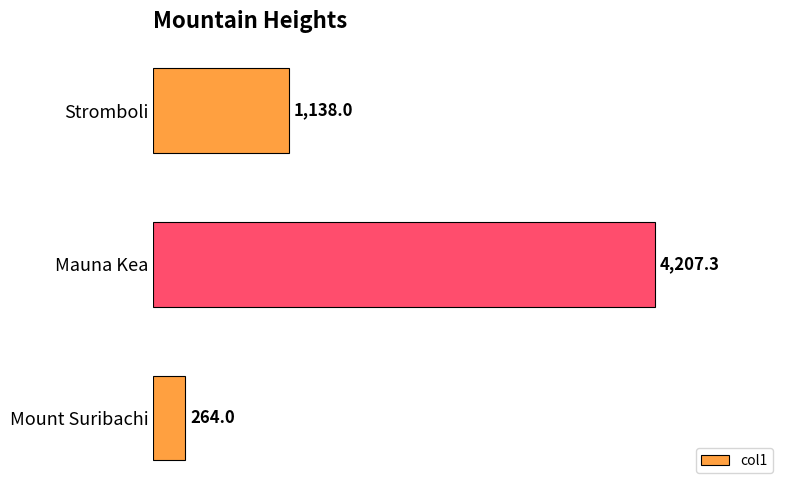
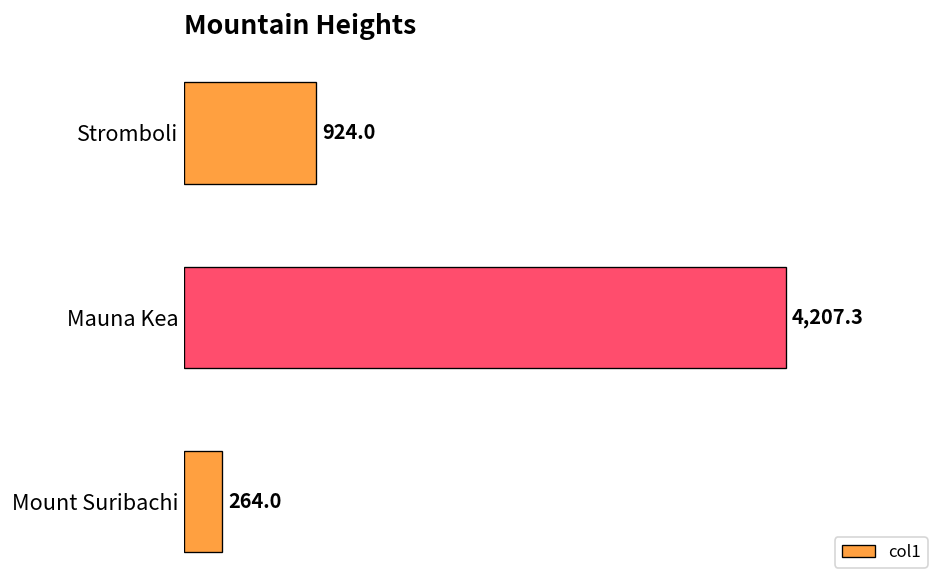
  {
-   "Stromboli": "1,138.0",
+   "Stromboli": "924.0",
    "Mauna Kea": "4,207.3",
    "Mount Suribachi": "264.0"
  }
